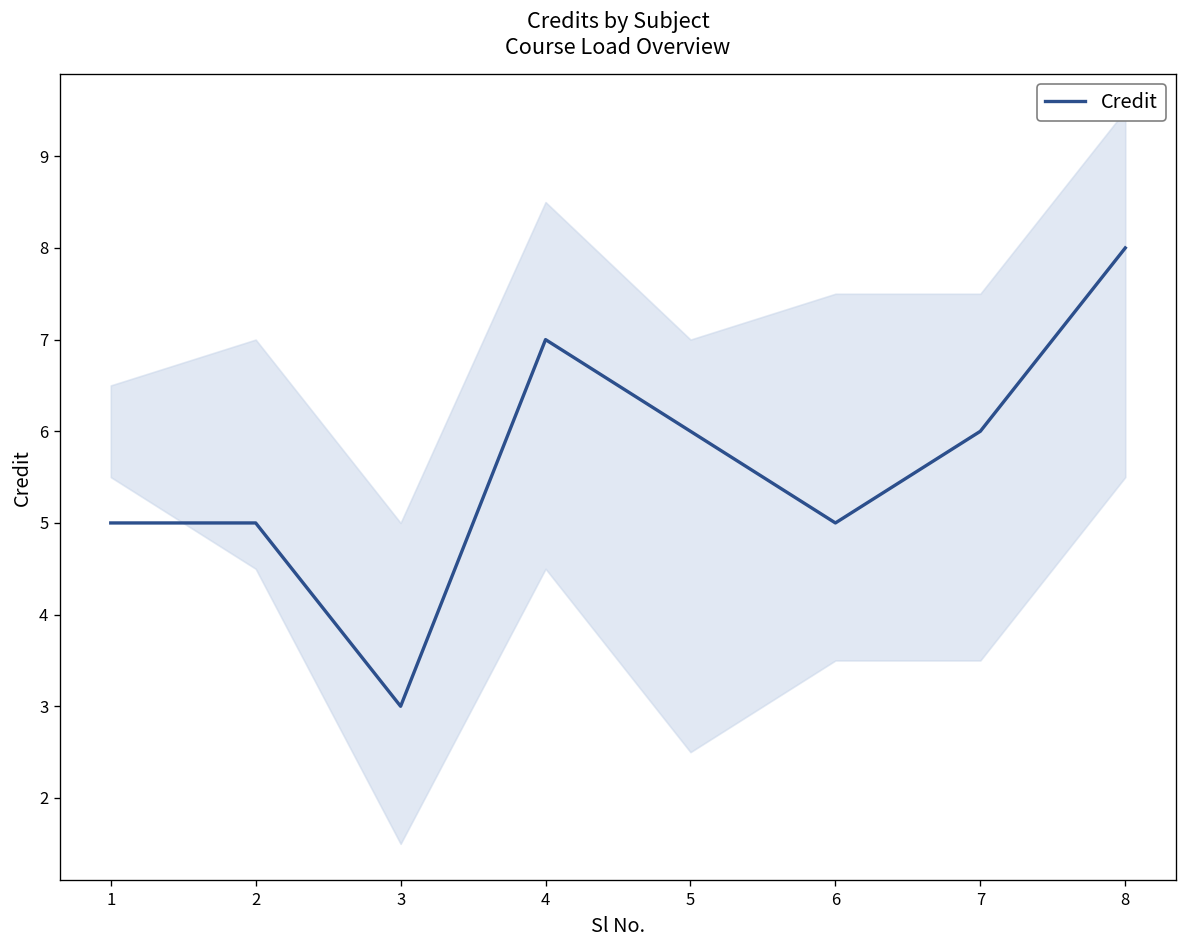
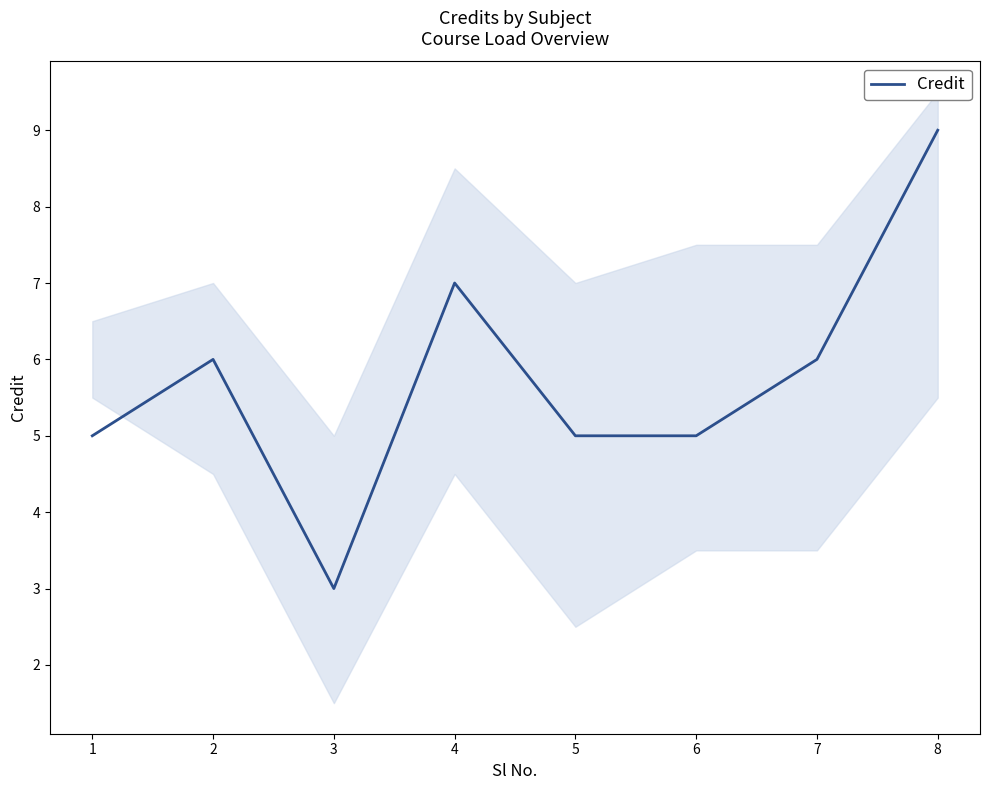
  {
    "Credit": {
      "1": 5,
-     "2": 5,
+     "2": 6,
      "3": 3,
      "4": 7,
-     "5": 6,
+     "5": 5,
      "6": 5,
      "7": 6,
-     "8": 8
+     "8": 9
    }
  }
